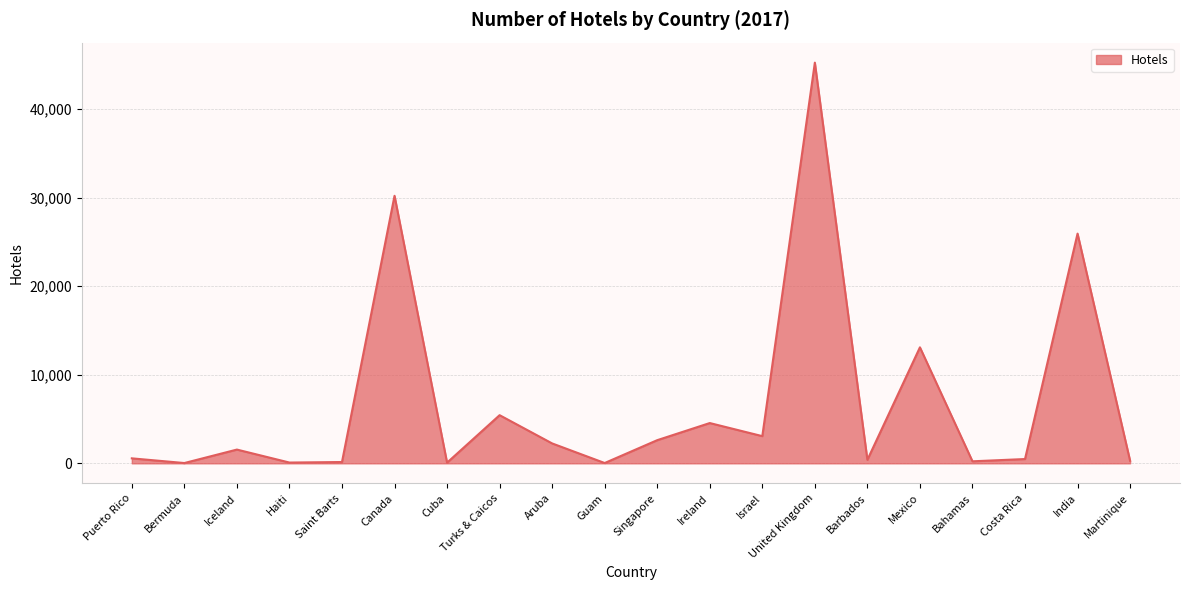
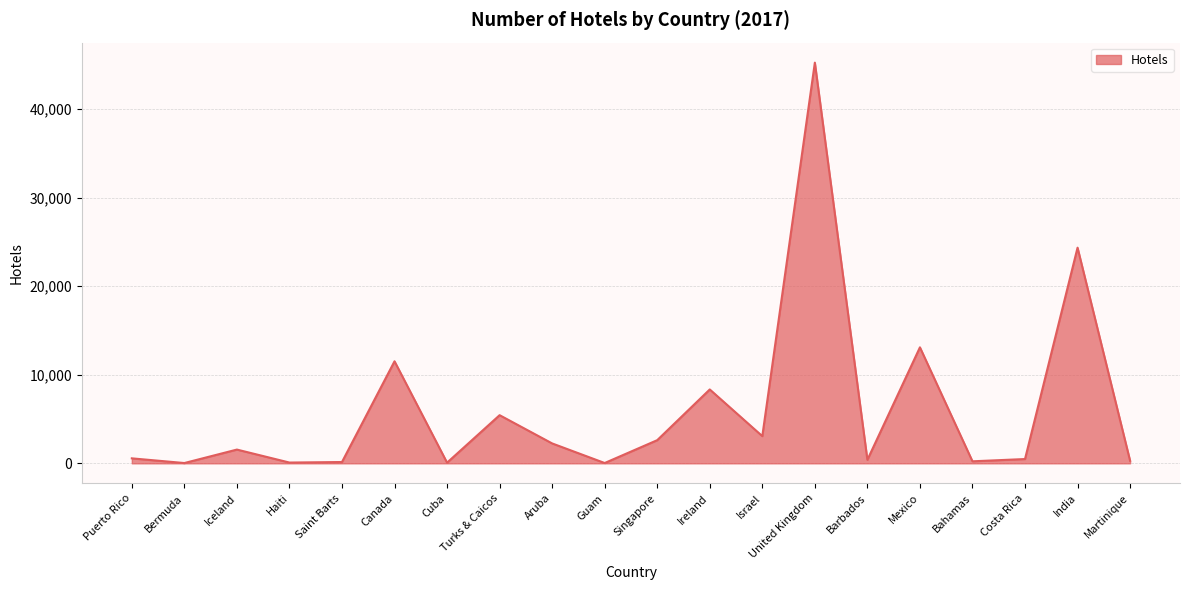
  {
    "Puerto Rico": "1,000",
    "Bermuda": "0",
    "Iceland": "2,000",
    "Haiti": "0",
    "Saint Barts": "0",
-   "Canada": "30,000",
+   "Canada": "12,000",
    "Cuba": "0",
    "Turks & Caicos": "5,000",
    "Aruba": "2,000",
    "Guam": "0",
    "Singapore": "3,000",
-   "Ireland": "5,000",
+   "Ireland": "8,000",
    "Israel": "3,000",
    "United Kingdom": "45,000",
    "Barbados": "0",
    "Mexico": "13,000",
    "Bahamas": "0",
    "Costa Rica": "0",
-   "India": "26,000",
+   "India": "24,000",
    "Martinique": "0"
  }
